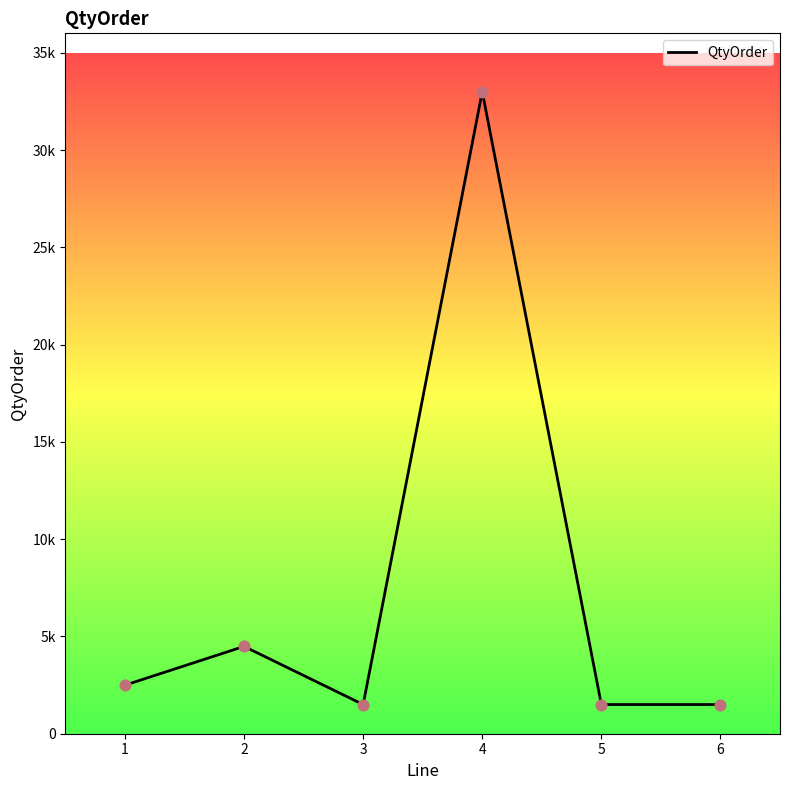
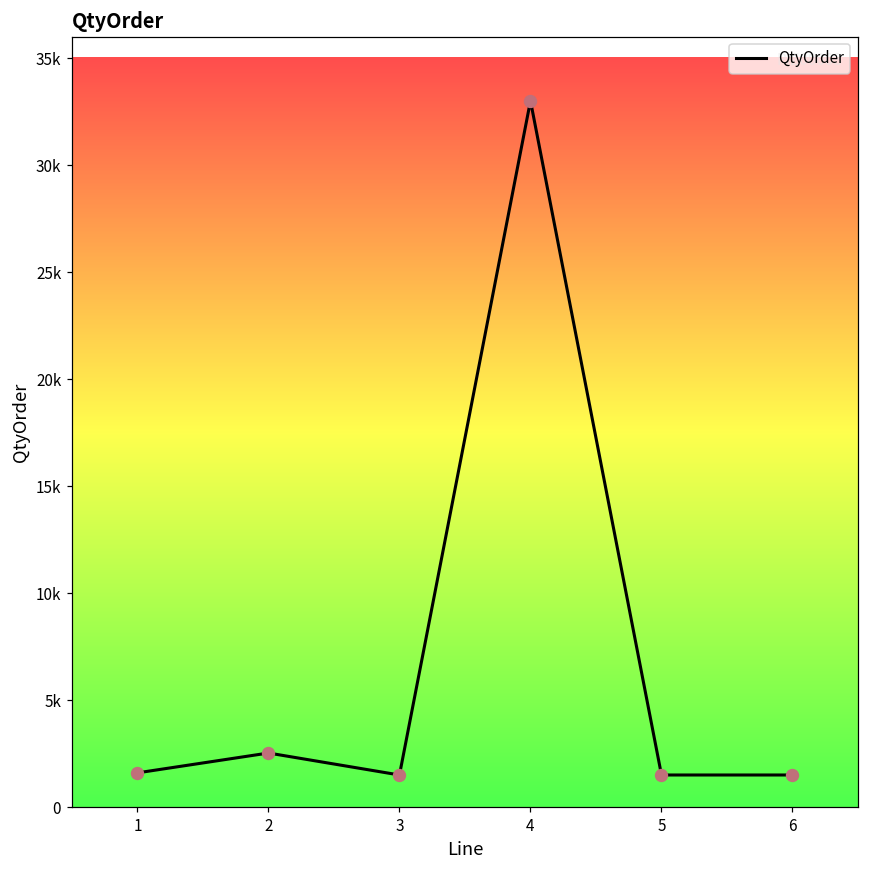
  {
-   "1": 2500,
-   "2": 4500,
+   "1": 1600,
+   "2": 2500,
    "3": 1500,
    "4": 33000,
    "5": 1500,
    "6": 1500
  }
